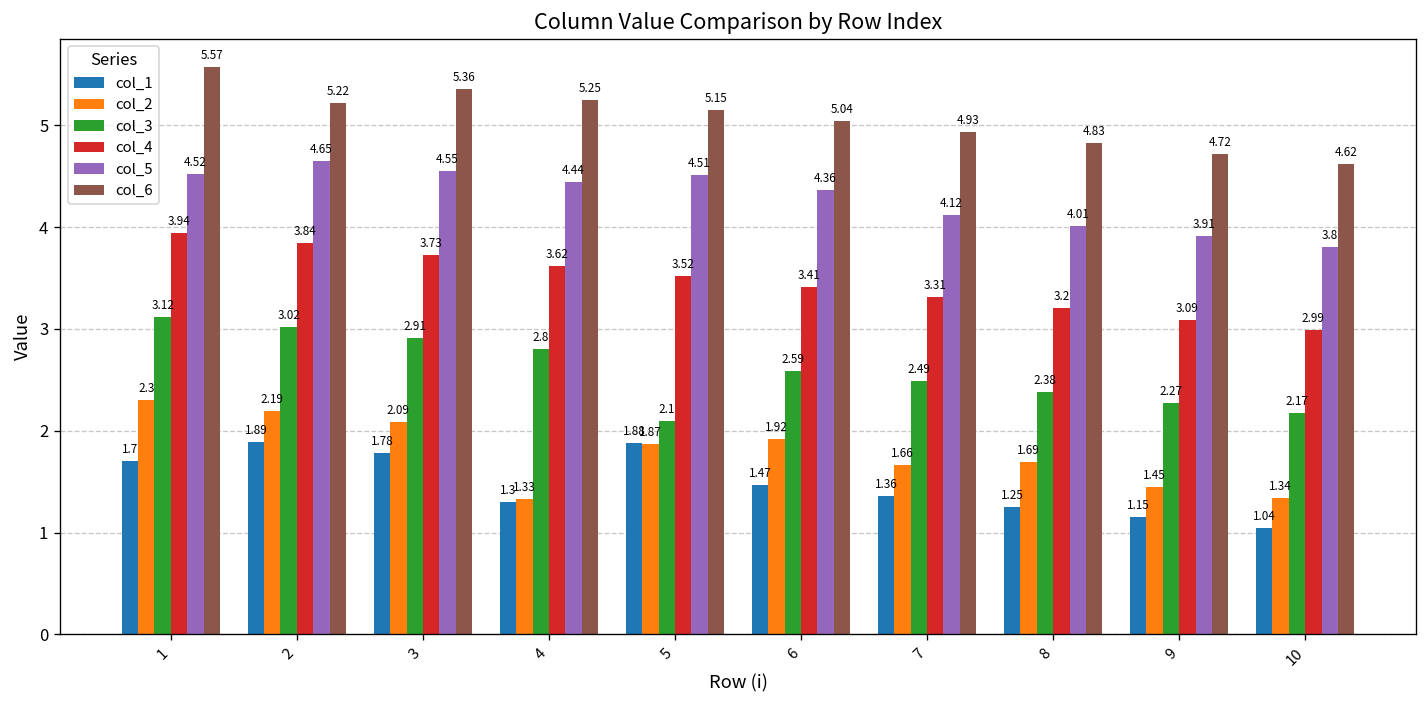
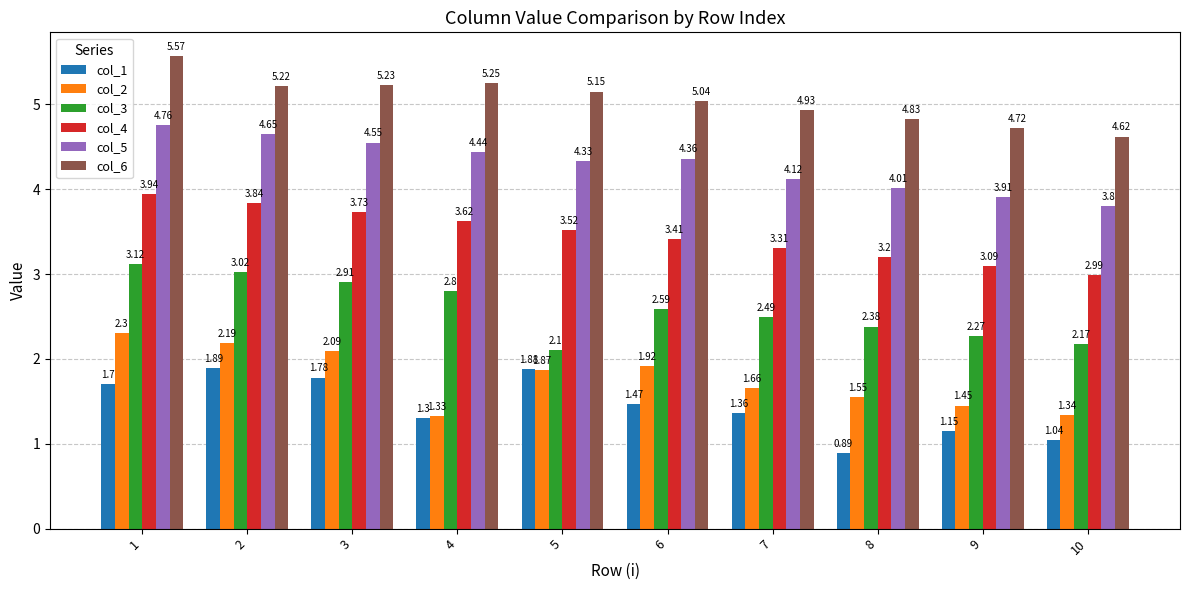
  {
    "col_1": {
      "1": 1.7,
      "2": 1.89,
      "3": 1.78,
      "6": 1.47,
      "7": 1.36,
-     "8": 1.25,
+     "8": 0.89,
      "9": 1.15,
      "10": 1.04
    },
    "col_2": {
      "1": 2.3,
      "2": 2.19,
      "3": 2.09,
      "4": 1.33,
      "6": 1.92,
      "7": 1.66,
-     "8": 1.69,
+     "8": 1.55,
      "9": 1.45,
      "10": 1.34
    },
    "col_3": {
      "1": 3.12,
      "2": 3.02,
      "3": 2.91,
      "4": 2.8,
      "5": 2.1,
      "6": 2.59,
      "7": 2.49,
      "8": 2.38,
      "9": 2.27,
      "10": 2.17
    },
    "col_4": {
      "1": 3.94,
      "2": 3.84,
      "3": 3.73,
      "4": 3.62,
      "5": 3.52,
      "6": 3.41,
      "7": 3.31,
      "8": 3.2,
      "9": 3.09,
      "10": 2.99
    },
    "col_5": {
-     "1": 4.52,
+     "1": 4.76,
      "2": 4.65,
      "3": 4.55,
      "4": 4.44,
-     "5": 4.51,
+     "5": 4.33,
      "6": 4.36,
      "7": 4.12,
      "8": 4.01,
      "9": 3.91,
      "10": 3.8
    },
    "col_6": {
      "1": 5.57,
      "2": 5.22,
-     "3": 5.36,
+     "3": 5.23,
      "4": 5.25,
      "5": 5.15,
      "6": 5.04,
      "7": 4.93,
      "8": 4.83,
      "9": 4.72,
      "10": 4.62
    }
  }
